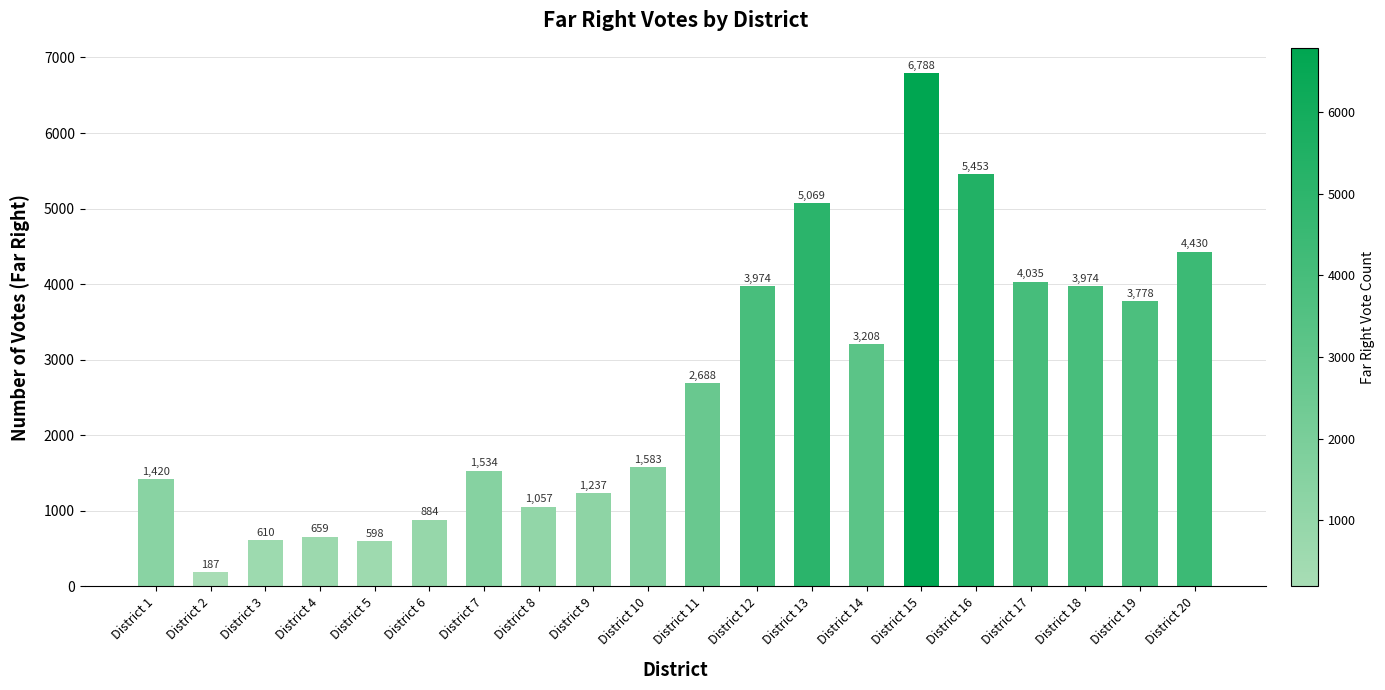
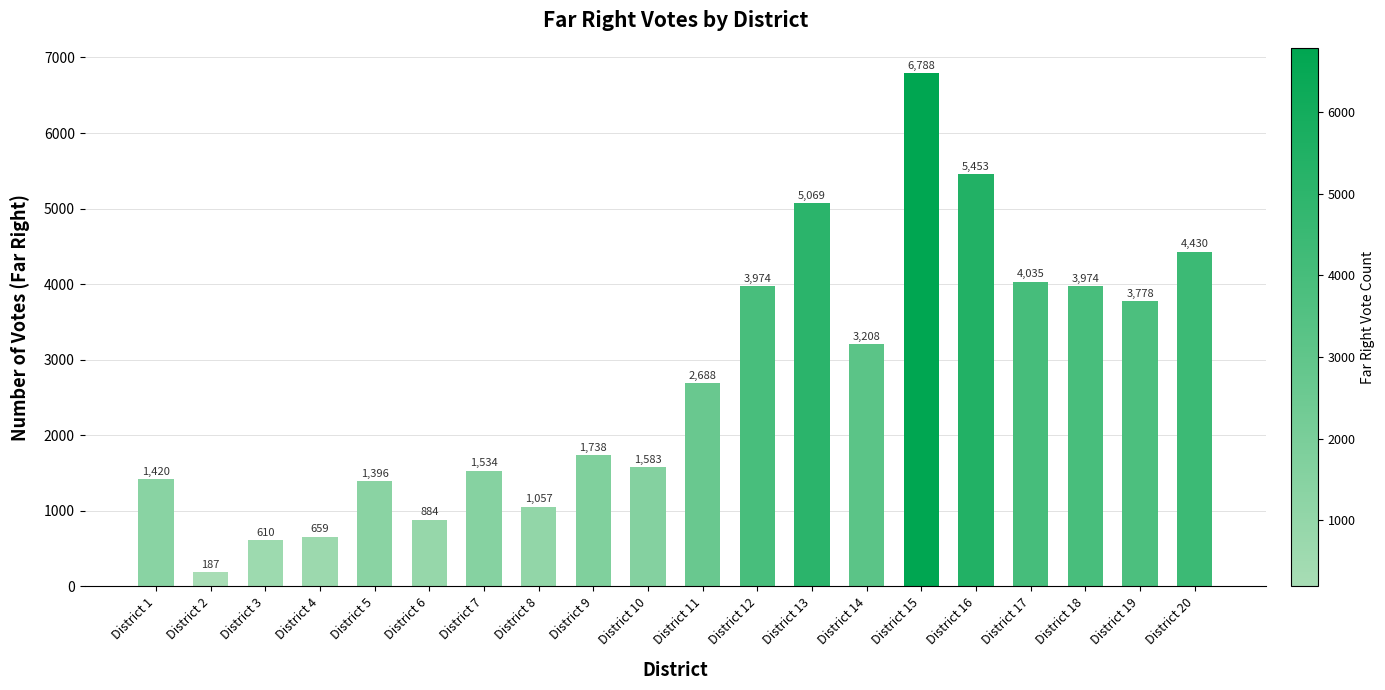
  {
    "District 1": "1,420",
    "District 2": "187",
    "District 3": "610",
    "District 4": "659",
-   "District 5": "598",
+   "District 5": "1,396",
    "District 6": "884",
    "District 7": "1,534",
    "District 8": "1,057",
-   "District 9": "1,237",
+   "District 9": "1,738",
    "District 10": "1,583",
    "District 11": "2,688",
    "District 12": "3,974",
    "District 13": "5,069",
    "District 14": "3,208",
    "District 15": "6,788",
    "District 16": "5,453",
    "District 17": "4,035",
    "District 18": "3,974",
    "District 19": "3,778",
    "District 20": "4,430"
  }
